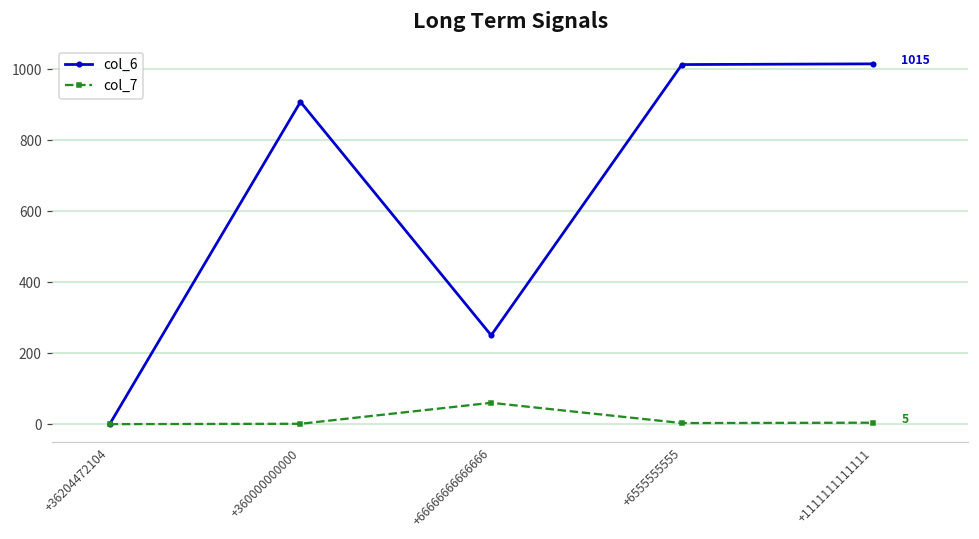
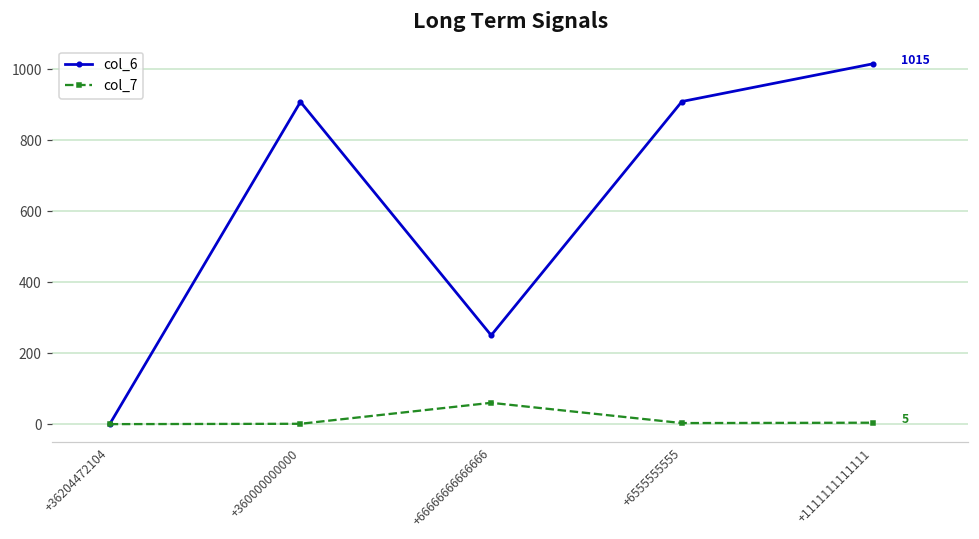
  {
    "col_6": {
      "+360000000000": 910,
      "+66666666666666": 250,
-     "+6555555555": 1010
+     "+6555555555": 910
    },
    "col_7": {
      "+360000000000": 0,
      "+66666666666666": 60,
      "+6555555555": 0
    }
  }
